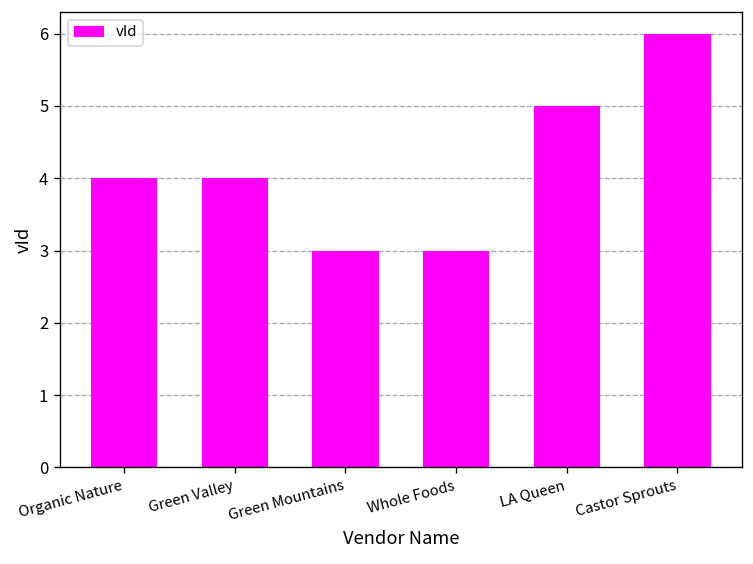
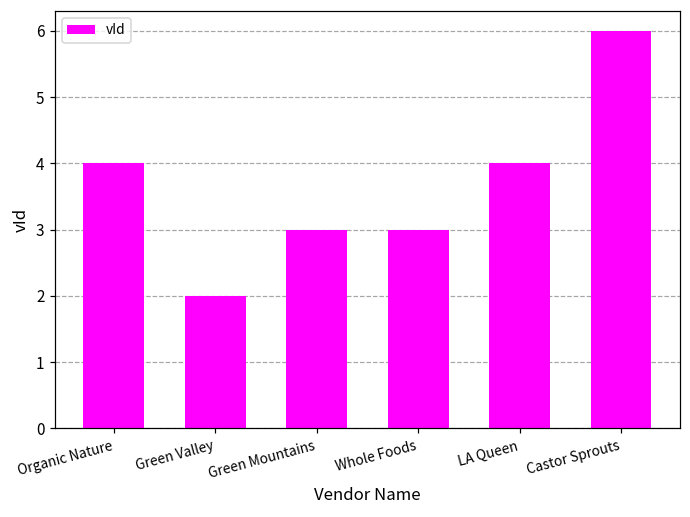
  {
    "Organic Nature": 4,
-   "Green Valley": 4,
+   "Green Valley": 2,
    "Green Mountains": 3,
    "Whole Foods": 3,
-   "LA Queen": 5,
+   "LA Queen": 4,
    "Castor Sprouts": 6
  }
